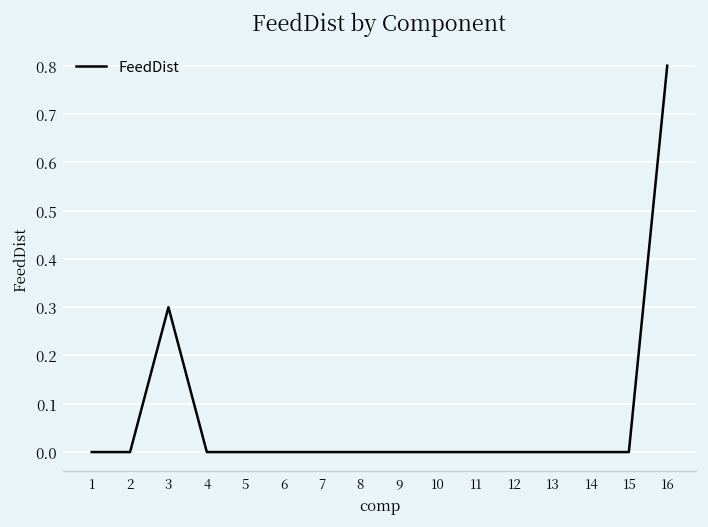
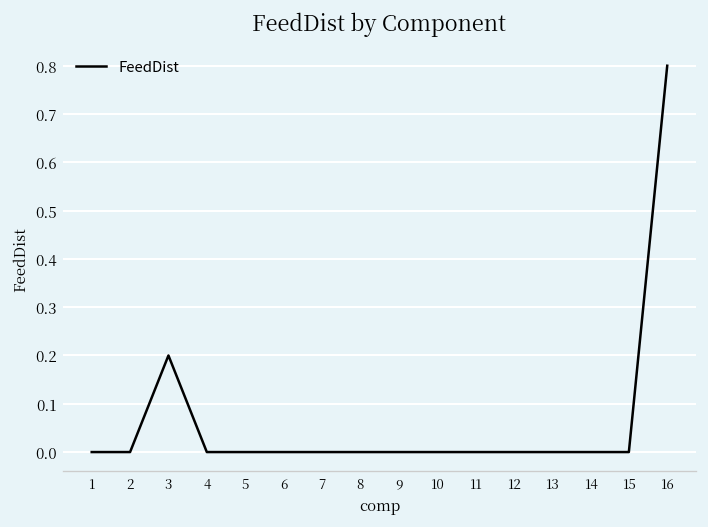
  {
    "1": 0.0,
    "2": 0.0,
-   "3": 0.3,
+   "3": 0.2,
    "4": 0.0,
    "5": 0.0,
    "6": 0.0,
    "7": 0.0,
    "8": 0.0,
    "9": 0.0,
    "10": 0.0,
    "11": 0.0,
    "12": 0.0,
    "13": 0.0,
    "14": 0.0,
    "15": 0.0,
    "16": 0.8
  }
